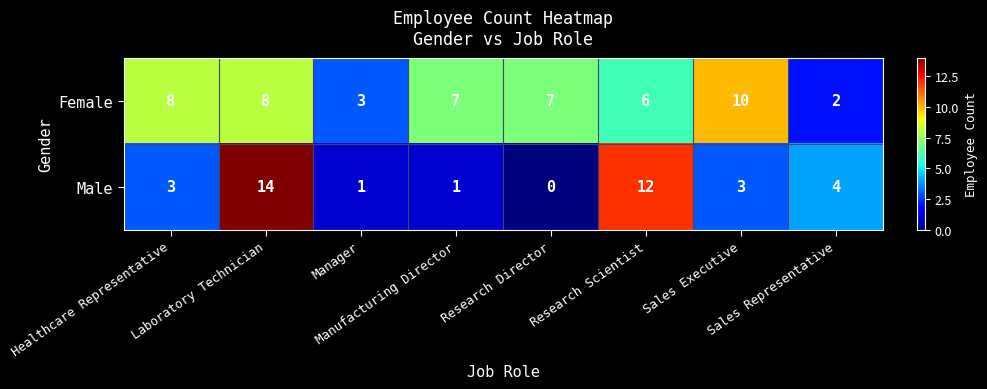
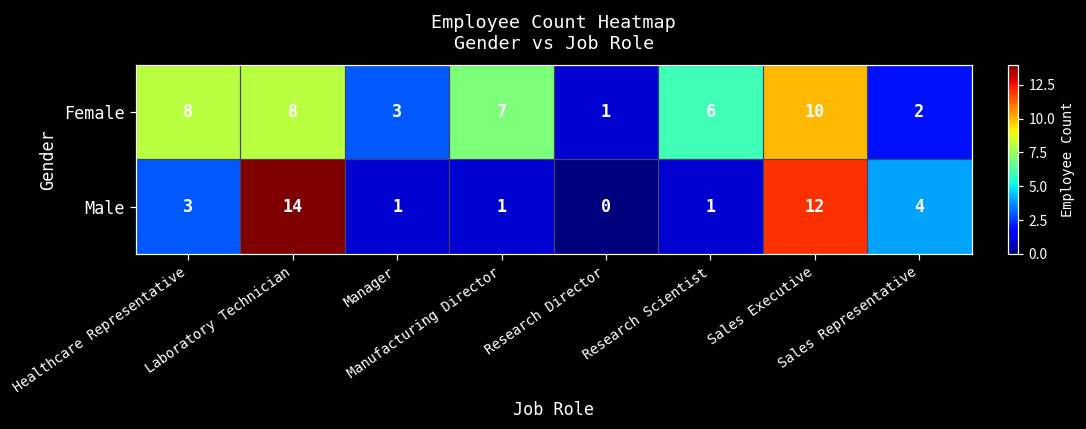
  {
    "Female": {
      "Healthcare Representative": 8,
      "Laboratory Technician": 8,
      "Manager": 3,
      "Manufacturing Director": 7,
-     "Research Director": 7,
+     "Research Director": 1,
      "Research Scientist": 6,
      "Sales Executive": 10,
      "Sales Representative": 2
    },
    "Male": {
      "Healthcare Representative": 3,
      "Laboratory Technician": 14,
      "Manager": 1,
      "Manufacturing Director": 1,
      "Research Director": 0,
-     "Research Scientist": 12,
-     "Sales Executive": 3,
+     "Research Scientist": 1,
+     "Sales Executive": 12,
      "Sales Representative": 4
    }
  }
